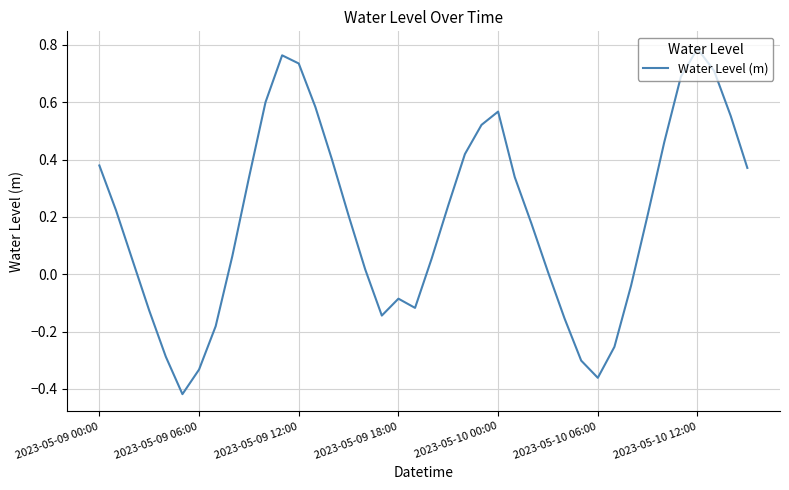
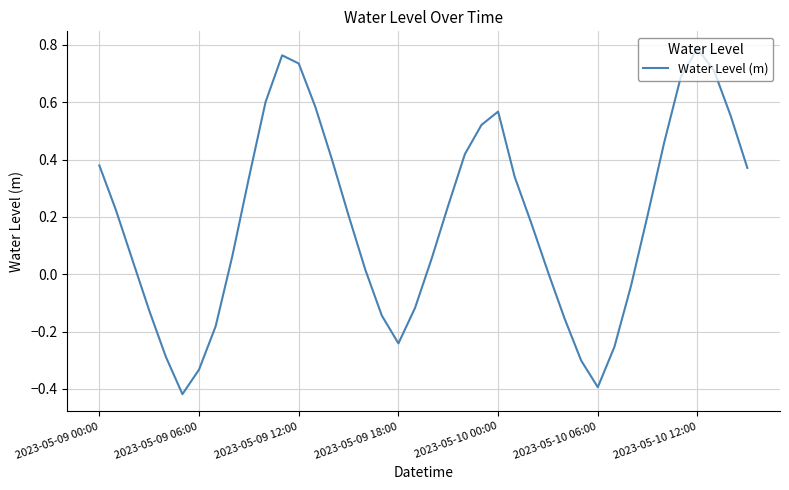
  {
    "2023-05-09 00:00": 0.38,
    "2023-05-09 06:00": -0.33,
    "2023-05-09 12:00": 0.74,
-   "2023-05-09 18:00": -0.09,
+   "2023-05-09 18:00": -0.24,
    "2023-05-10 00:00": 0.57,
-   "2023-05-10 06:00": -0.36
+   "2023-05-10 06:00": -0.39
  }
